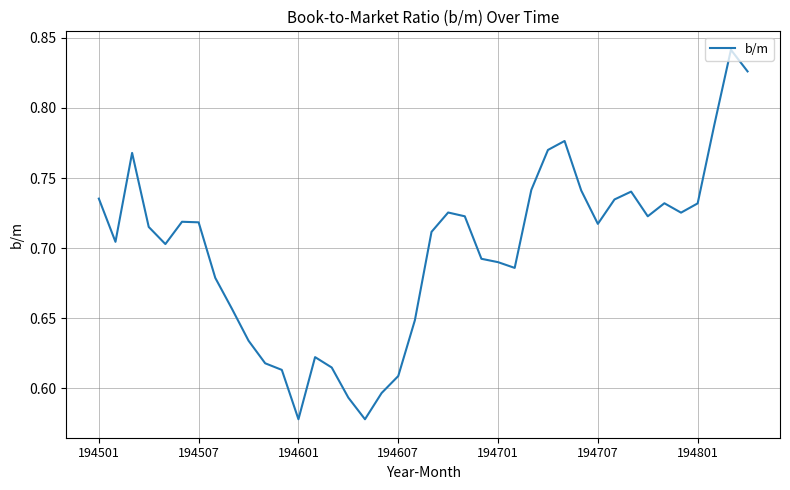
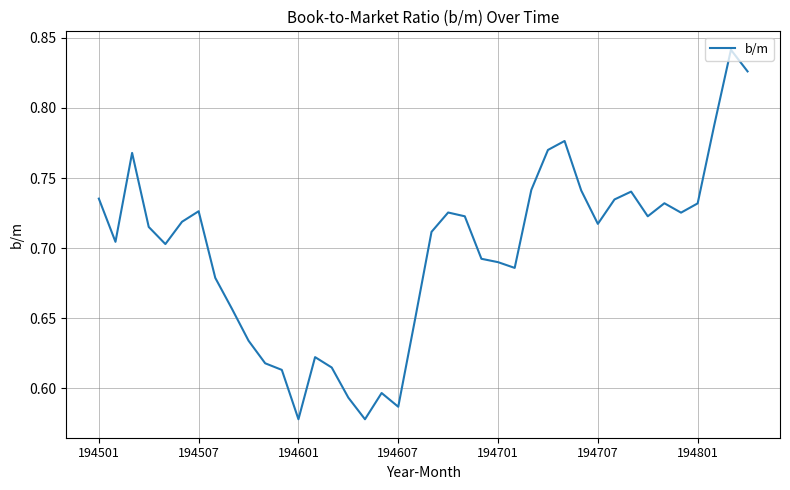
  {
    "194501": 0.735,
-   "194507": 0.718,
+   "194507": 0.726,
    "194601": 0.578,
-   "194607": 0.609,
+   "194607": 0.587,
    "194701": 0.690,
    "194707": 0.717,
    "194801": 0.732
  }
